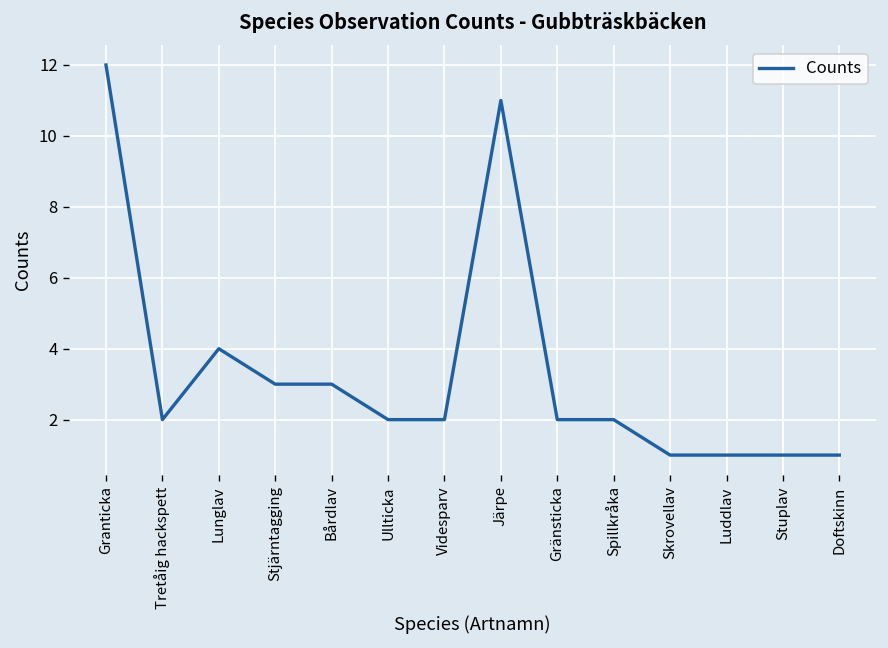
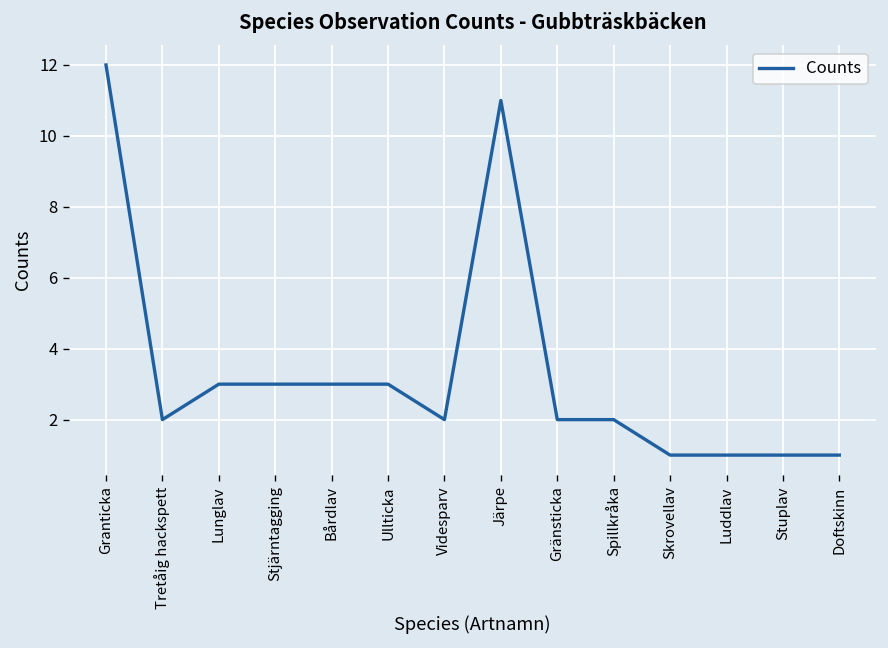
  {
    "Granticka": 12,
    "Tretåig hackspett": 2,
-   "Lunglav": 4,
+   "Lunglav": 3,
    "Stjärntagging": 3,
    "Bårdlav": 3,
-   "Ullticka": 2,
+   "Ullticka": 3,
    "Videsparv": 2,
    "Järpe": 11,
    "Gränsticka": 2,
    "Spillkråka": 2,
    "Skrovellav": 1,
    "Luddlav": 1,
    "Stuplav": 1,
    "Doftskinn": 1
  }
